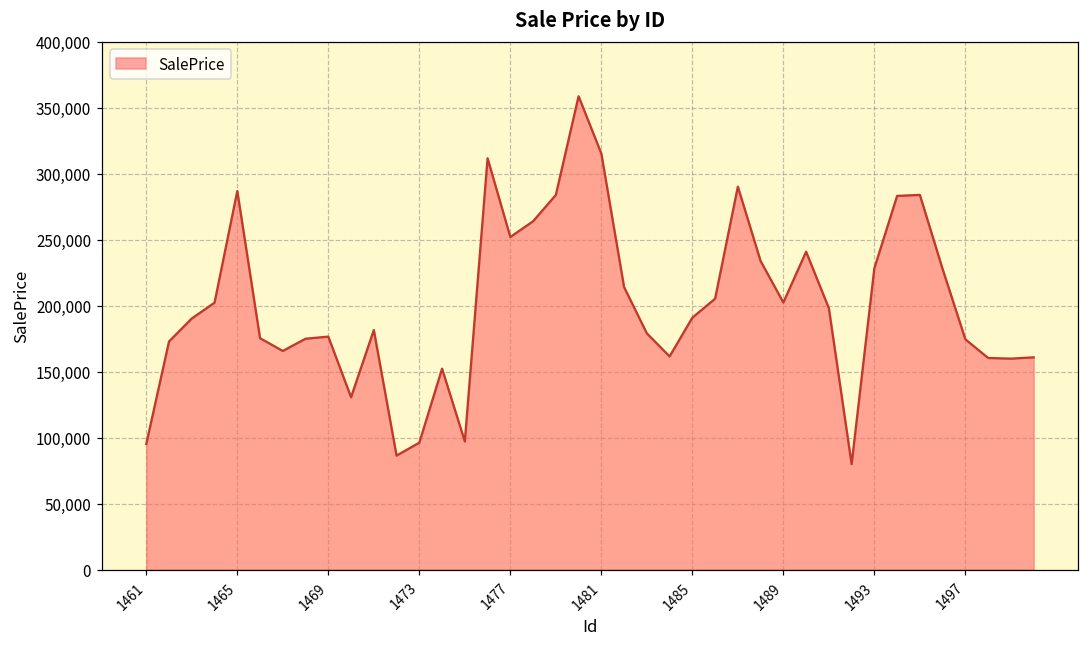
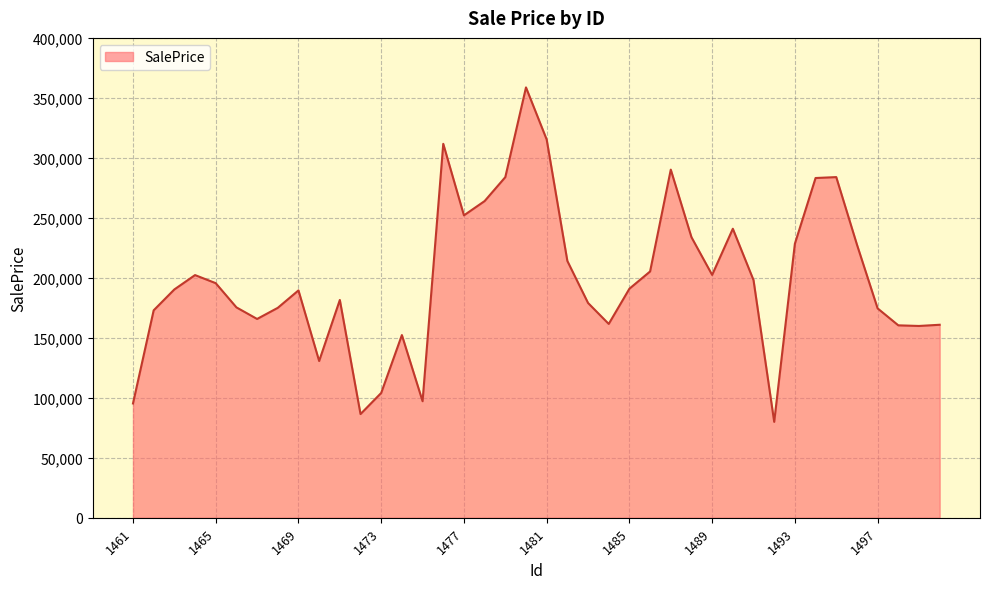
  {
    "1461": "95,000",
-   "1465": "287,000",
-   "1469": "177,000",
-   "1473": "96,000",
+   "1465": "196,000",
+   "1469": "190,000",
+   "1473": "104,000",
    "1477": "252,000",
    "1481": "315,000",
    "1485": "191,000",
    "1489": "202,000",
    "1493": "228,000",
    "1497": "175,000"
  }
